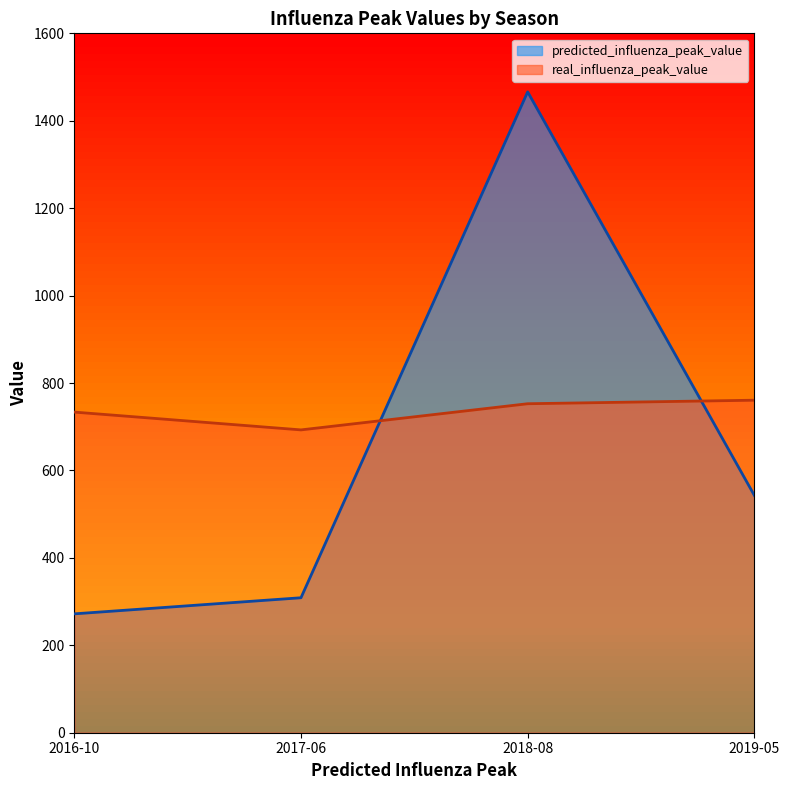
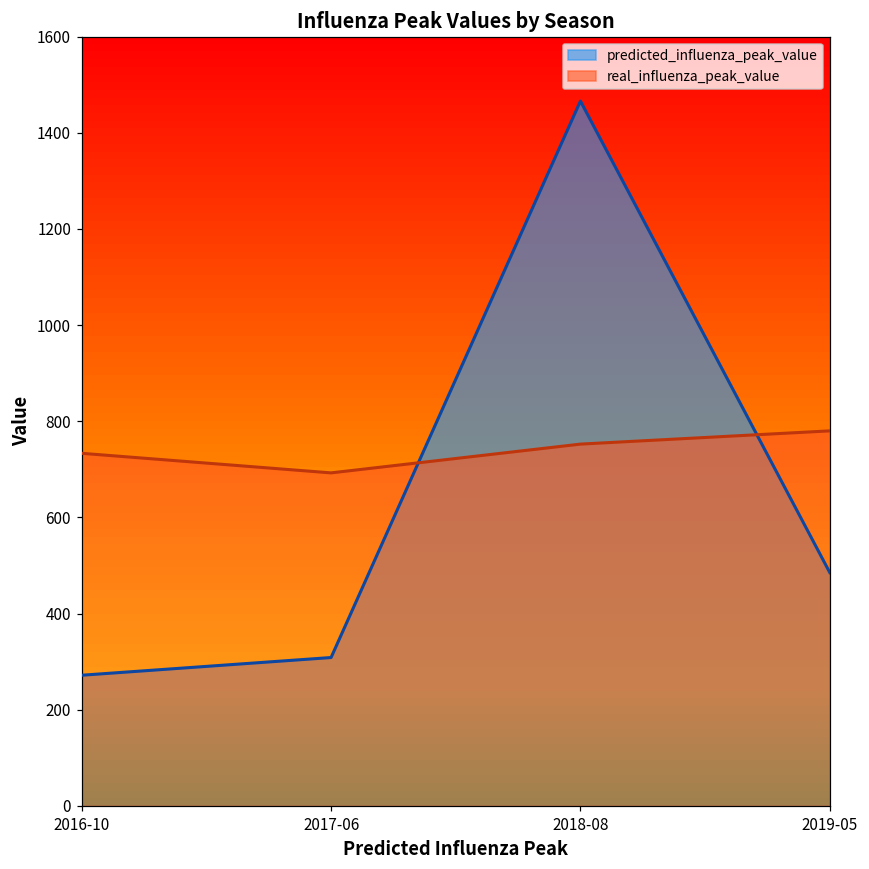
  {
    "predicted_influenza_peak_value": {
      "2016-10": 270,
      "2017-06": 310,
      "2018-08": 1470,
-     "2019-05": 540
+     "2019-05": 490
    },
    "real_influenza_peak_value": {
      "2016-10": 730,
      "2017-06": 690,
      "2018-08": 750,
-     "2019-05": 760
+     "2019-05": 780
    }
  }
